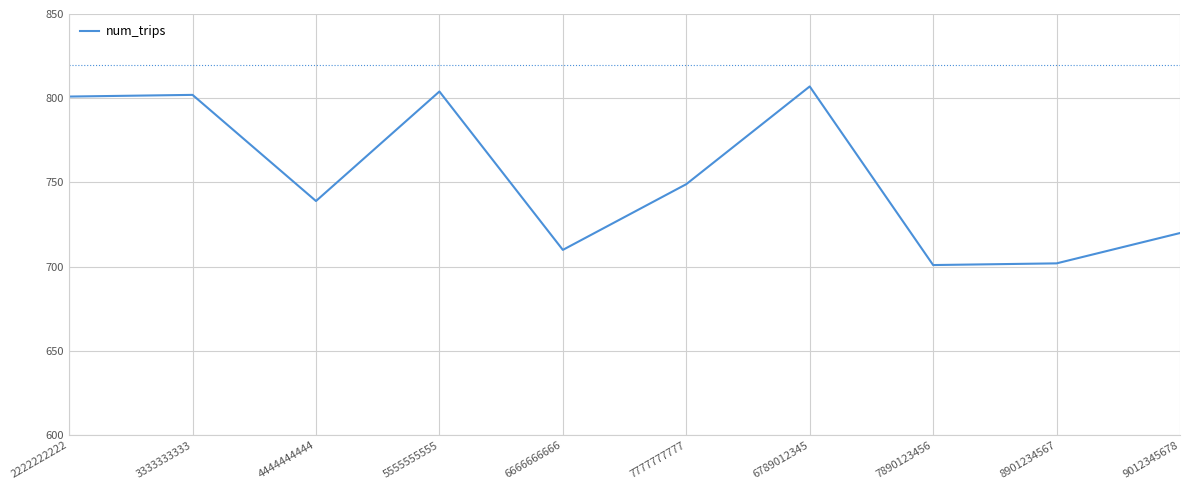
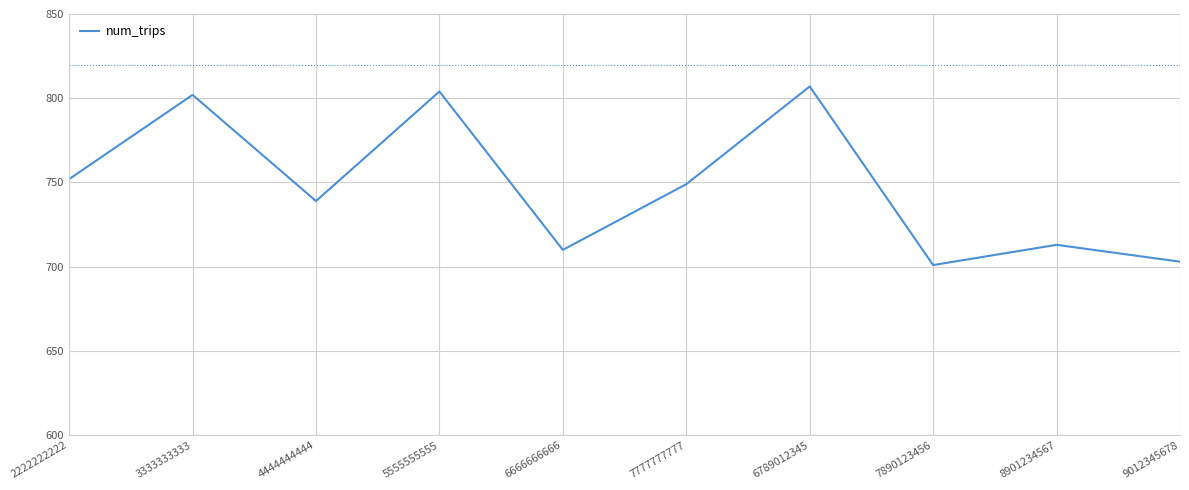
  {
-   "2222222222": 801,
+   "2222222222": 752,
    "3333333333": 802,
    "4444444444": 739,
    "5555555555": 804,
    "6666666666": 710,
    "7777777777": 749,
    "6789012345": 807,
    "7890123456": 701,
-   "8901234567": 702,
-   "9012345678": 720
+   "8901234567": 713,
+   "9012345678": 703
  }
